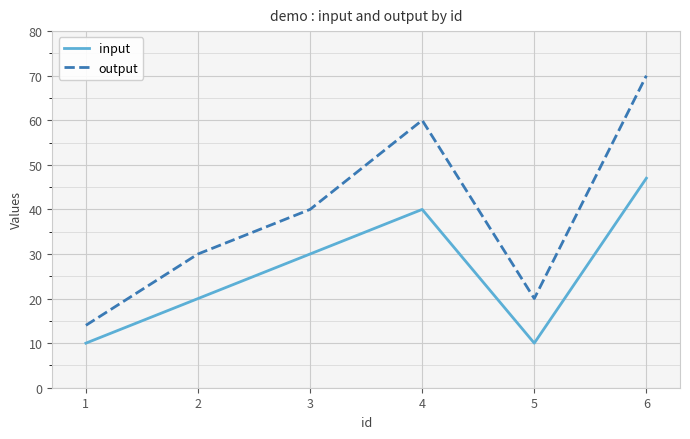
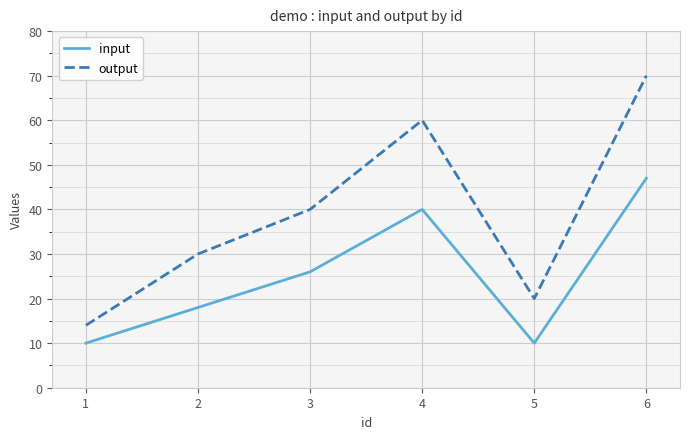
  {
    "input": {
      "1": 10,
-     "2": 20,
-     "3": 30,
+     "2": 18,
+     "3": 26,
      "4": 40,
      "5": 10,
      "6": 47
    },
    "output": {
      "1": 14,
      "2": 30,
      "3": 40,
      "4": 60,
      "5": 20,
      "6": 70
    }
  }
